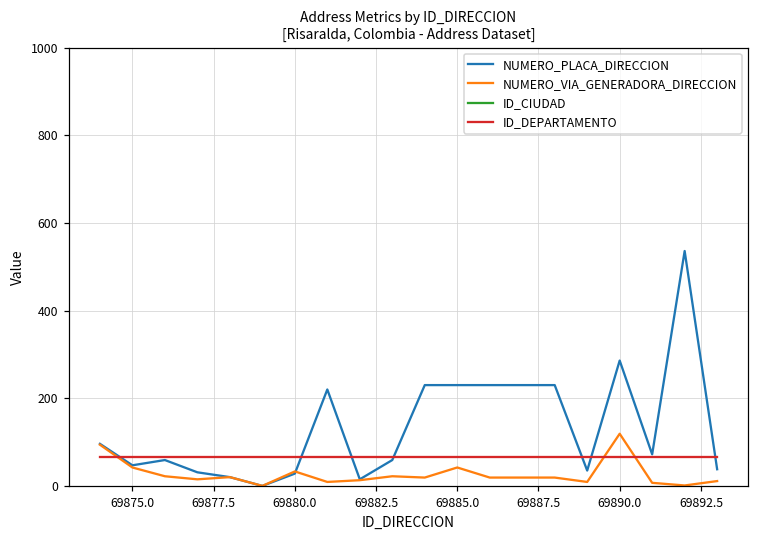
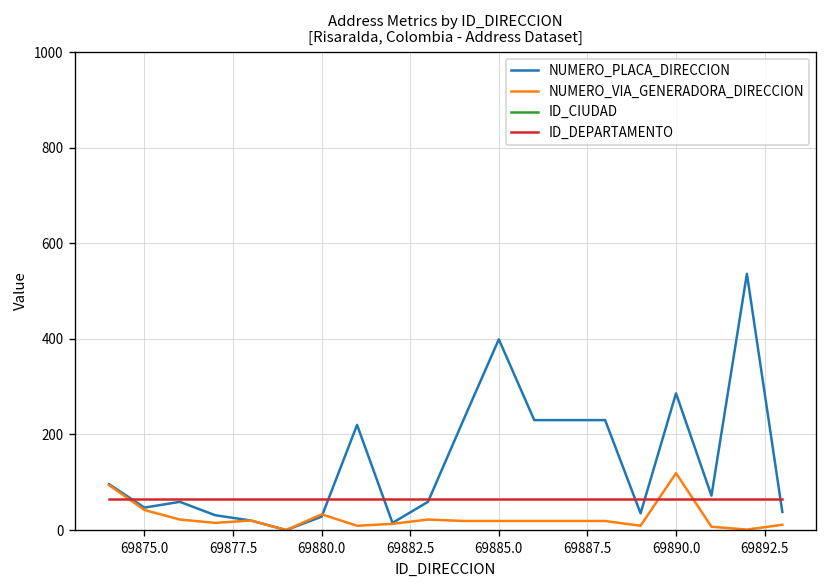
  {
    "NUMERO_PLACA_DIRECCION": {
-     "69885.0": 230,
+     "69885.0": 400,
      "69890.0": 290
    },
    "NUMERO_VIA_GENERADORA_DIRECCION": {
-     "69885.0": 40,
+     "69885.0": 20,
      "69890.0": 120
    },
    "ID_DEPARTAMENTO": {
      "69875.0": 70,
      "69880.0": 70,
      "69885.0": 70,
      "69890.0": 70
    }
  }
